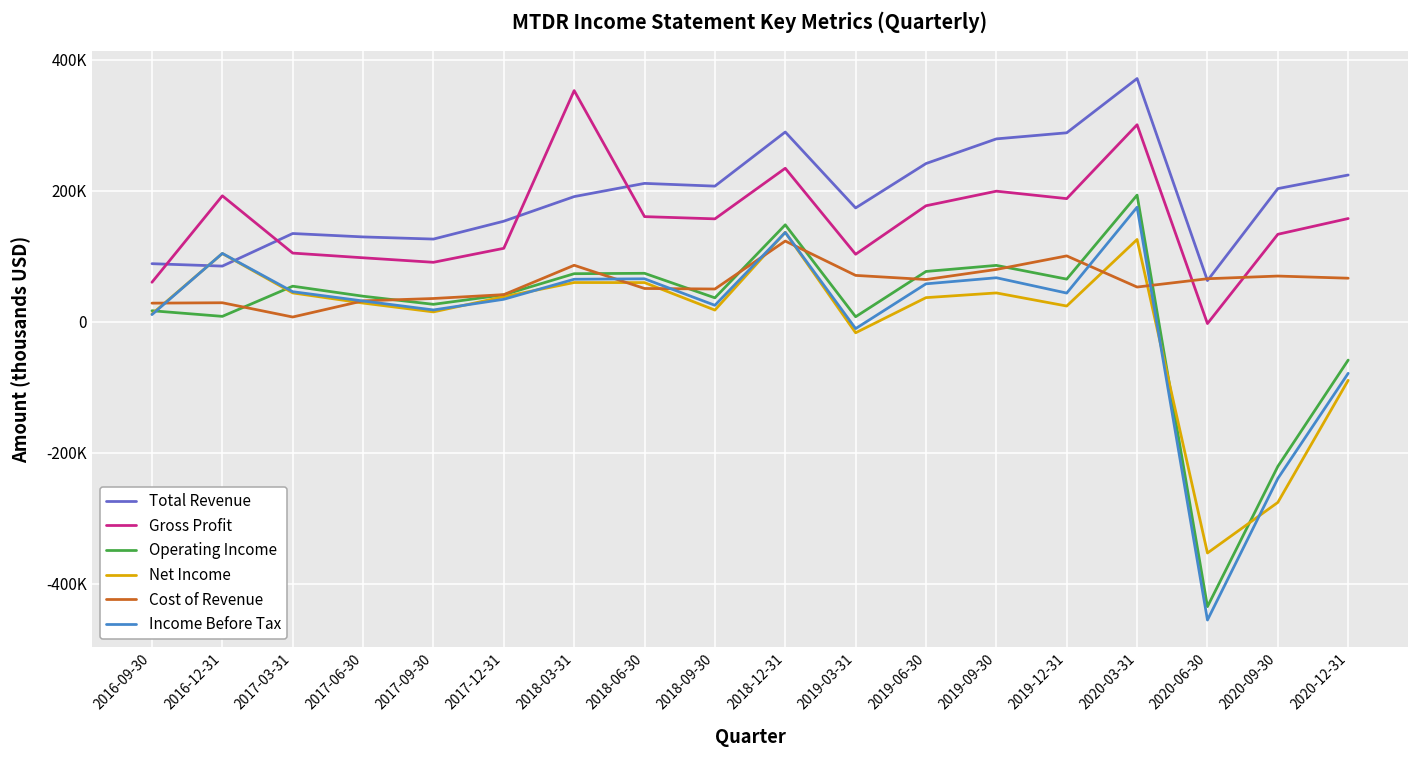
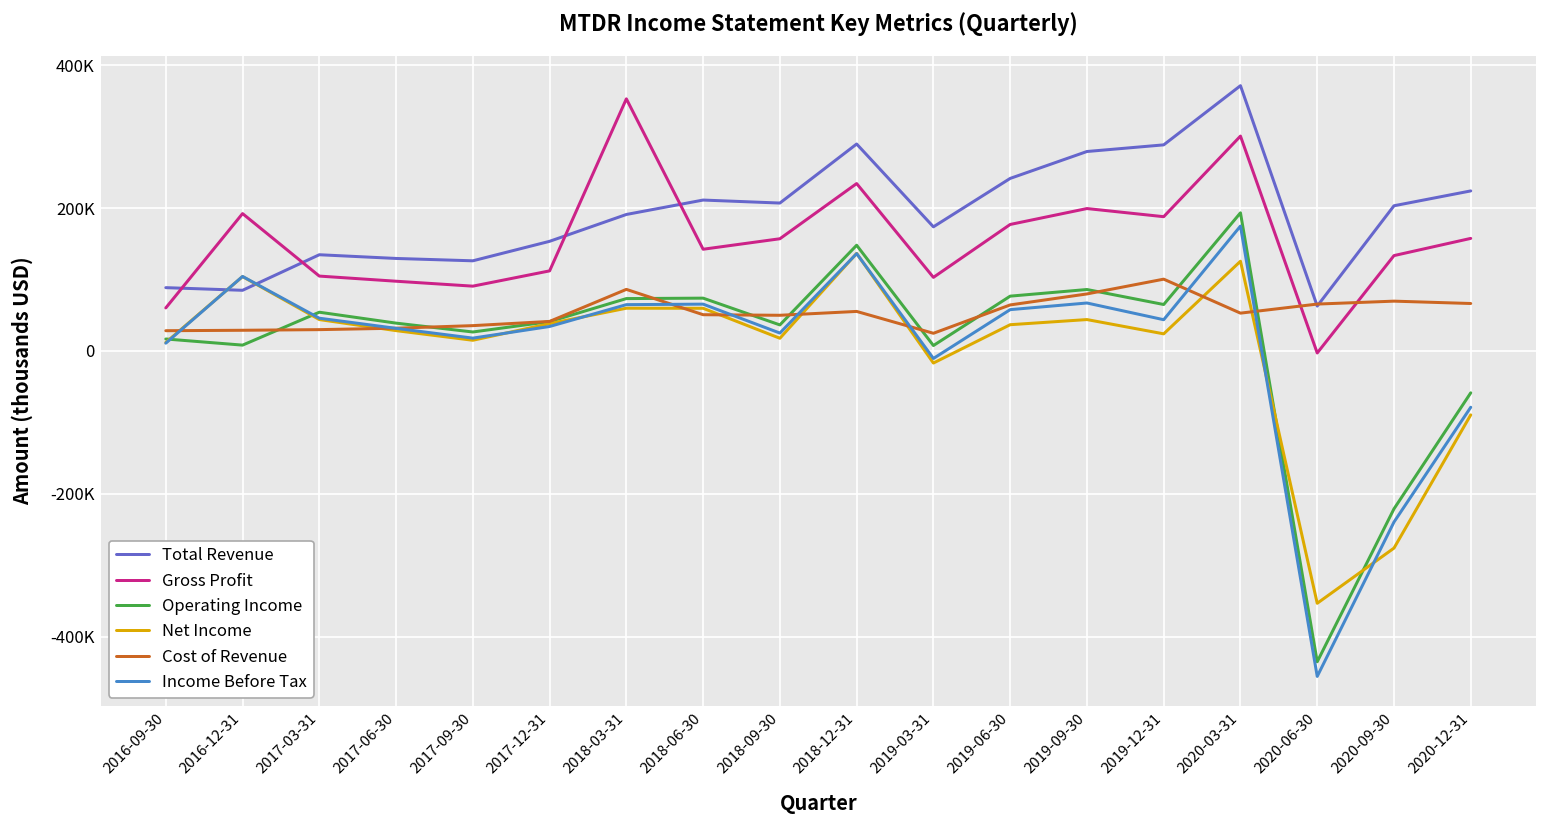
  {
    "Gross Profit": {
      "2016-09-30": 60000,
      "2016-12-31": 190000,
      "2017-03-31": 100000,
      "2017-06-30": 100000,
      "2017-09-30": 90000,
      "2017-12-31": 110000,
      "2018-03-31": 350000,
-     "2018-06-30": 160000,
+     "2018-06-30": 140000,
      "2018-09-30": 160000,
      "2018-12-31": 230000,
      "2019-03-31": 100000,
      "2019-06-30": 180000,
      "2019-09-30": 200000,
      "2019-12-31": 190000,
      "2020-03-31": 300000,
      "2020-06-30": 0,
      "2020-09-30": 130000,
      "2020-12-31": 160000
    },
    "Operating Income": {
      "2016-09-30": 20000,
      "2016-12-31": 10000,
      "2017-03-31": 50000,
      "2017-06-30": 40000,
      "2017-09-30": 30000,
      "2018-03-31": 70000,
      "2018-06-30": 70000,
      "2018-09-30": 40000,
      "2018-12-31": 150000,
      "2019-03-31": 10000,
      "2019-06-30": 80000,
      "2019-09-30": 90000,
      "2019-12-31": 70000,
      "2020-03-31": 190000,
      "2020-06-30": -440000,
      "2020-09-30": -220000,
      "2020-12-31": -60000
    },
    "Net Income": {
      "2018-03-31": 60000,
      "2018-06-30": 60000,
      "2018-09-30": 20000,
      "2019-03-31": -20000,
      "2019-06-30": 40000,
      "2019-09-30": 40000,
      "2019-12-31": 20000,
      "2020-03-31": 130000,
      "2020-06-30": -350000,
      "2020-09-30": -280000,
      "2020-12-31": -90000
    },
    "Cost of Revenue": {
      "2016-09-30": 30000,
      "2016-12-31": 30000,
-     "2017-03-31": 10000,
+     "2017-03-31": 30000,
      "2017-09-30": 40000,
      "2018-03-31": 90000,
      "2018-06-30": 50000,
      "2018-09-30": 50000,
-     "2018-12-31": 120000,
-     "2019-03-31": 70000,
+     "2018-12-31": 60000,
+     "2019-03-31": 20000,
      "2019-06-30": 60000,
      "2019-09-30": 80000,
      "2019-12-31": 100000,
      "2020-03-31": 50000,
      "2020-09-30": 70000,
      "2020-12-31": 70000
    }
  }
